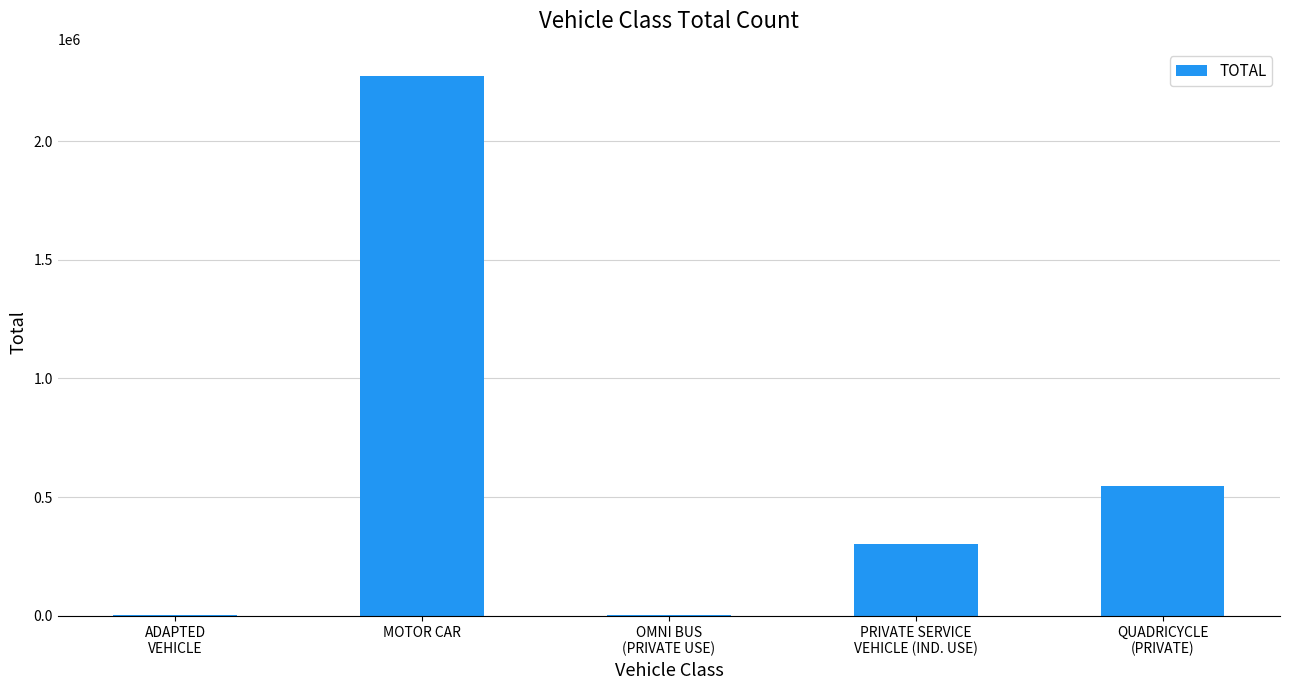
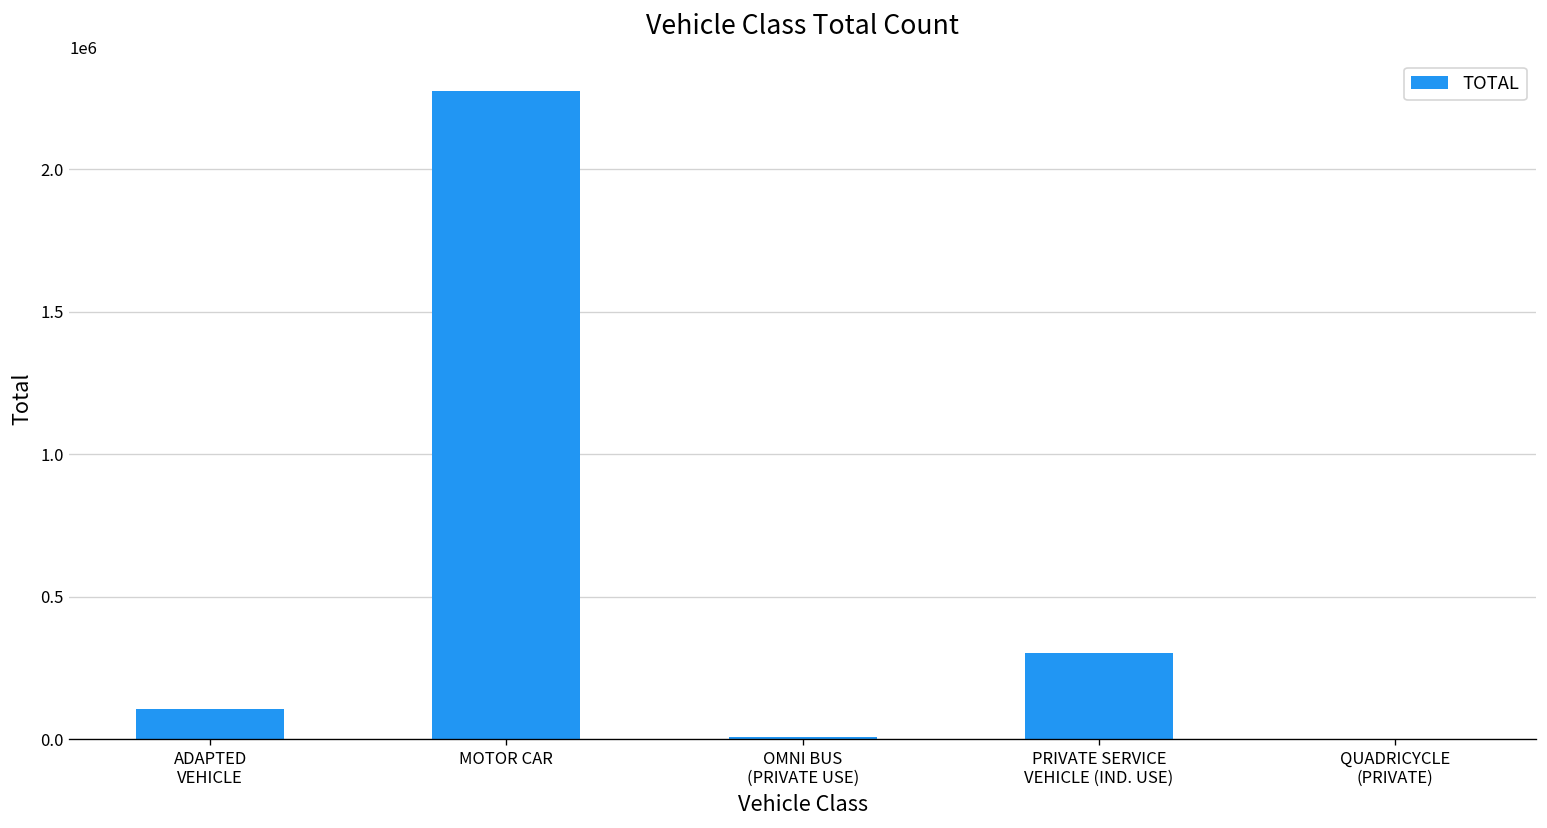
  {
-   "ADAPTED VEHICLE": 0,
+   "ADAPTED VEHICLE": 110000,
    "MOTOR CAR": 2270000,
    "PRIVATE SERVICE VEHICLE (IND. USE)": 300000,
-   "QUADRICYCLE (PRIVATE)": 550000
+   "QUADRICYCLE (PRIVATE)": 0
  }
